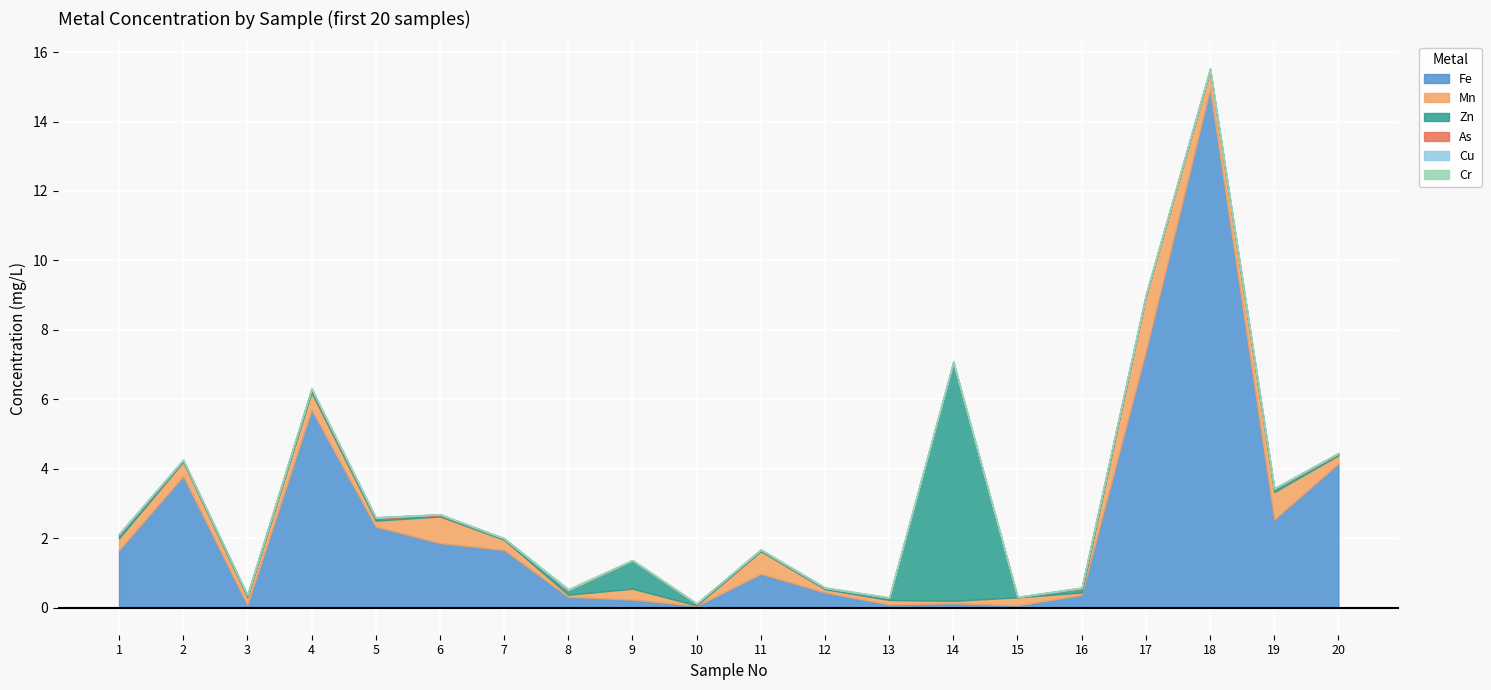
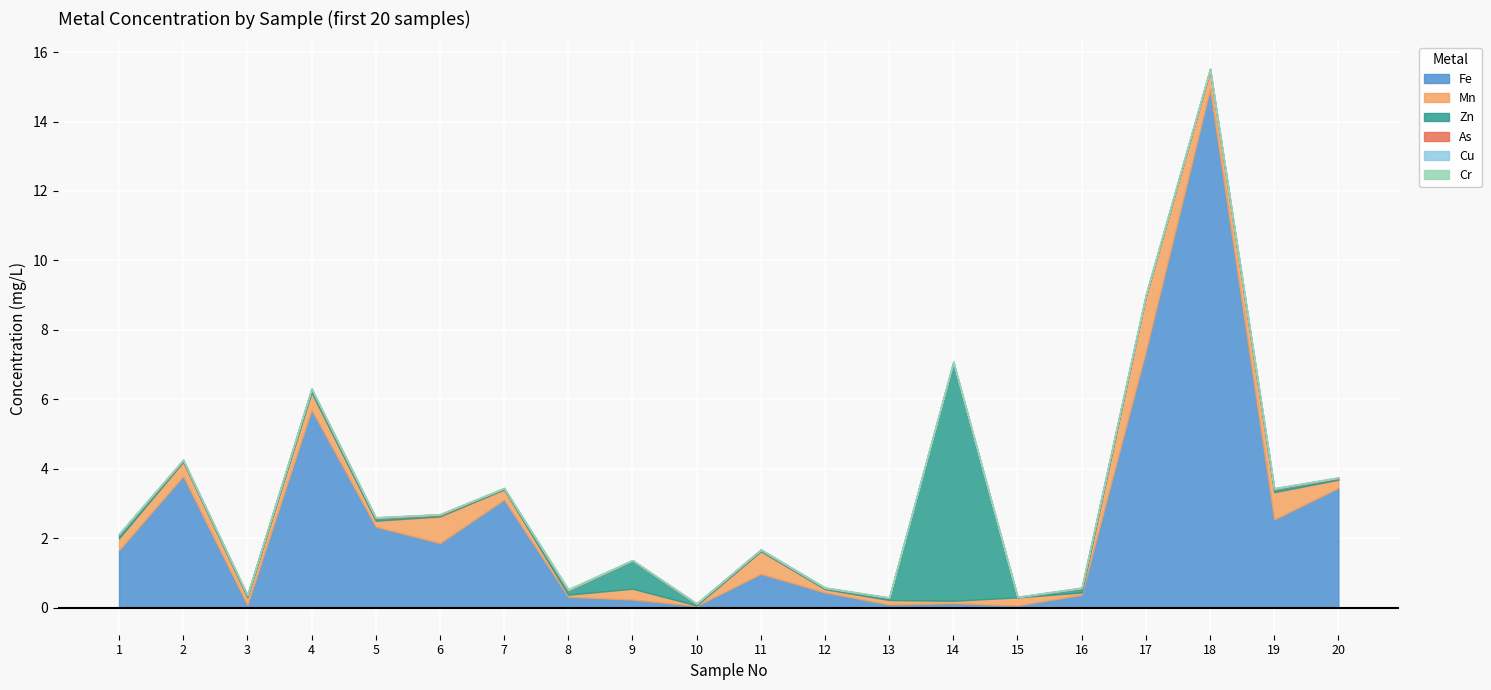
  {
    "Fe": {
      "1": 1.7,
      "2": 3.8,
      "3": 0.1,
      "4": 5.7,
      "5": 2.3,
      "6": 1.9,
-     "7": 1.7,
+     "7": 3.1,
      "9": 0.2,
      "11": 1.0,
      "12": 0.4,
      "13": 0.1,
      "17": 7.4,
      "18": 14.9,
      "19": 2.5,
-     "20": 4.2
+     "20": 3.5
    }
  }
